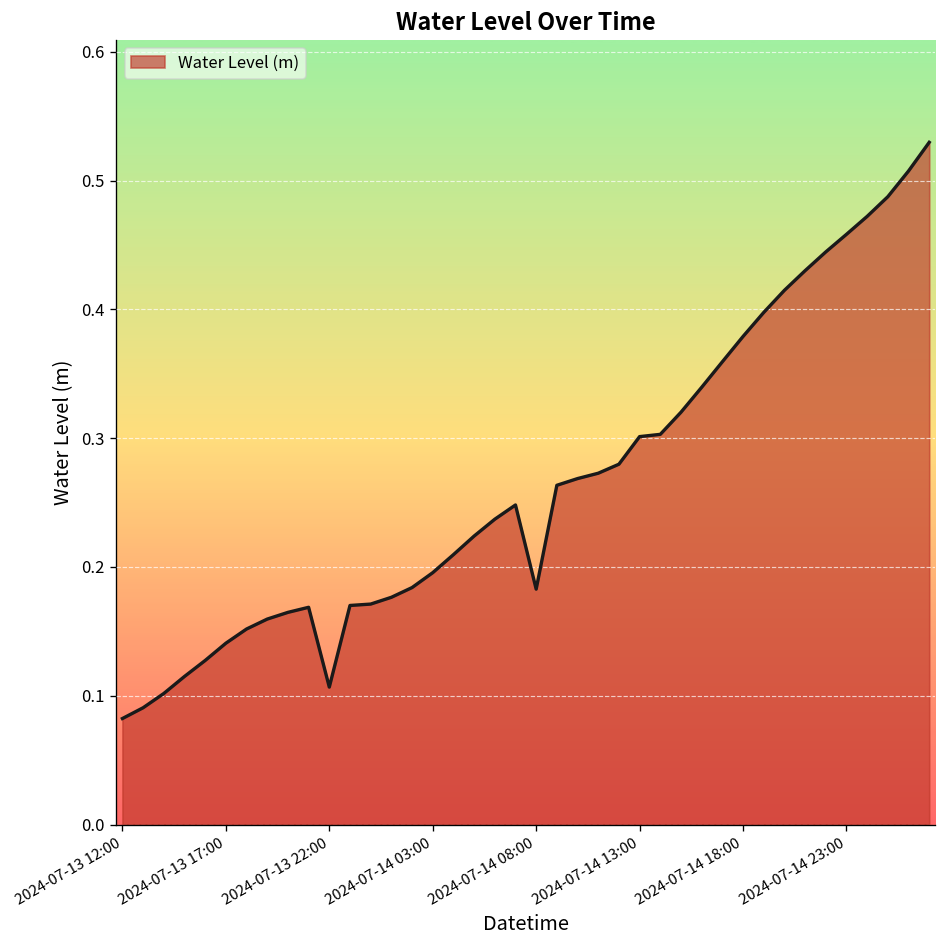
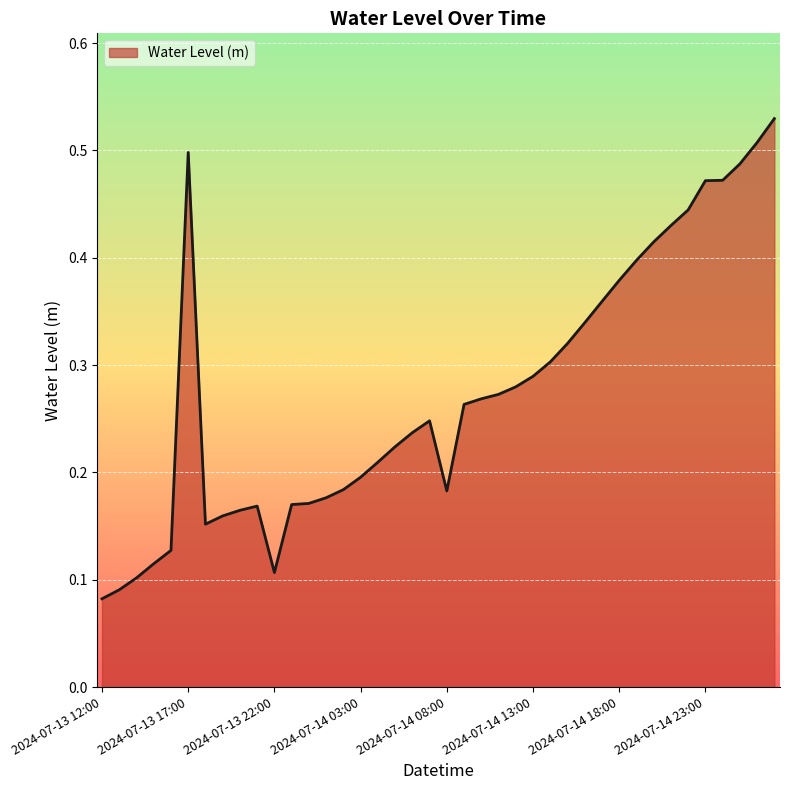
  {
    "2024-07-13 12:00": 0.082,
-   "2024-07-13 17:00": 0.141,
+   "2024-07-13 17:00": 0.498,
    "2024-07-13 22:00": 0.107,
    "2024-07-14 03:00": 0.196,
    "2024-07-14 08:00": 0.183,
-   "2024-07-14 13:00": 0.301,
+   "2024-07-14 13:00": 0.290,
    "2024-07-14 18:00": 0.379,
-   "2024-07-14 23:00": 0.458
+   "2024-07-14 23:00": 0.472
  }
